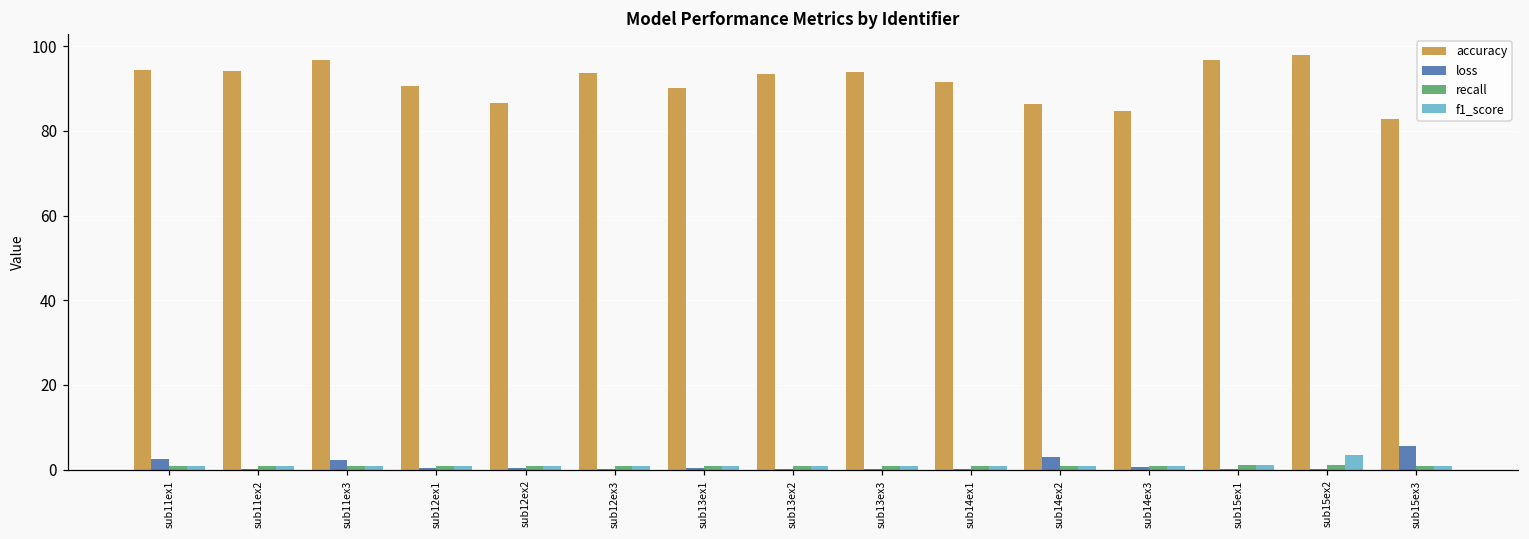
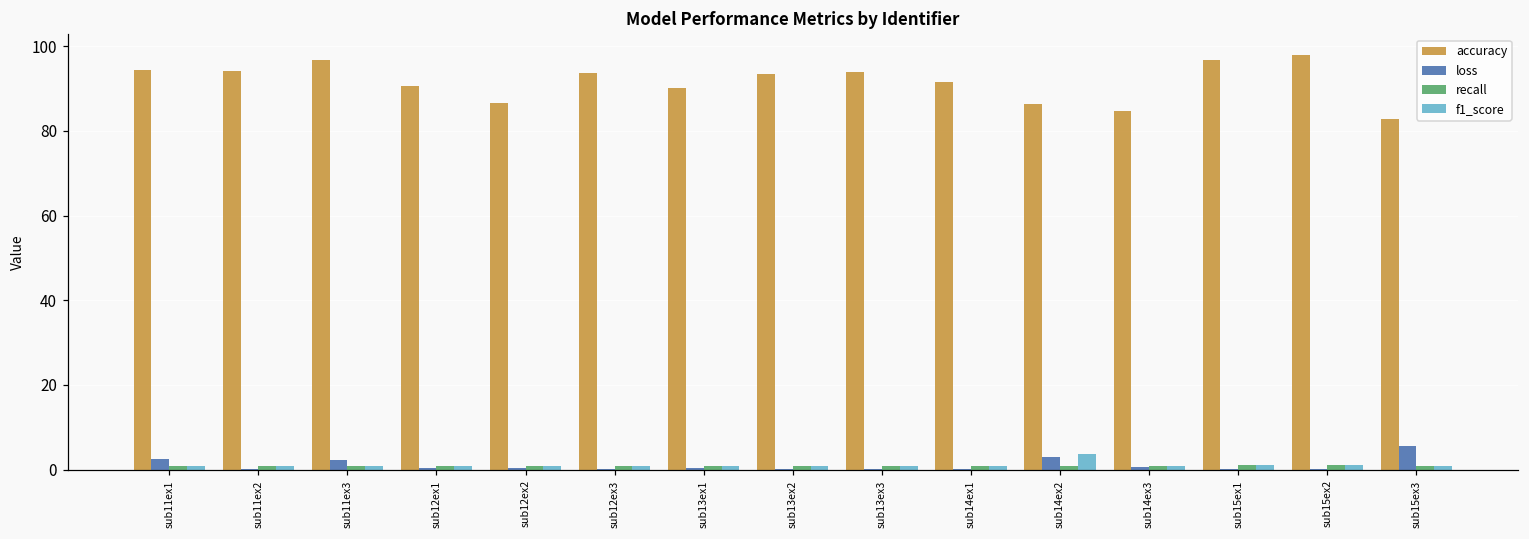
  {
    "accuracy": {
      "sub11ex1": 94,
      "sub11ex2": 94,
      "sub11ex3": 97,
      "sub12ex1": 91,
      "sub12ex2": 87,
      "sub12ex3": 94,
      "sub13ex1": 90,
      "sub13ex2": 94,
      "sub13ex3": 94,
      "sub14ex1": 91,
      "sub14ex2": 86,
      "sub14ex3": 85,
      "sub15ex1": 97,
      "sub15ex2": 98,
      "sub15ex3": 83
    },
    "loss": {
      "sub11ex1": 3,
      "sub11ex3": 2,
      "sub14ex2": 3,
      "sub15ex3": 5
    },
    "recall": {
      "sub11ex1": 1,
      "sub11ex2": 1,
      "sub11ex3": 1,
      "sub12ex1": 1,
      "sub12ex2": 1,
      "sub12ex3": 1,
      "sub13ex1": 1,
      "sub13ex2": 1,
      "sub13ex3": 1,
      "sub14ex1": 1,
      "sub14ex2": 1,
      "sub14ex3": 1,
      "sub15ex1": 1,
      "sub15ex2": 1,
      "sub15ex3": 1
    },
    "f1_score": {
      "sub11ex1": 1,
      "sub11ex2": 1,
      "sub11ex3": 1,
      "sub12ex1": 1,
      "sub12ex2": 1,
      "sub12ex3": 1,
      "sub13ex1": 1,
      "sub13ex2": 1,
      "sub13ex3": 1,
      "sub14ex1": 1,
-     "sub14ex2": 1,
+     "sub14ex2": 4,
      "sub14ex3": 1,
      "sub15ex1": 1,
-     "sub15ex2": 3,
+     "sub15ex2": 1,
      "sub15ex3": 1
    }
  }
